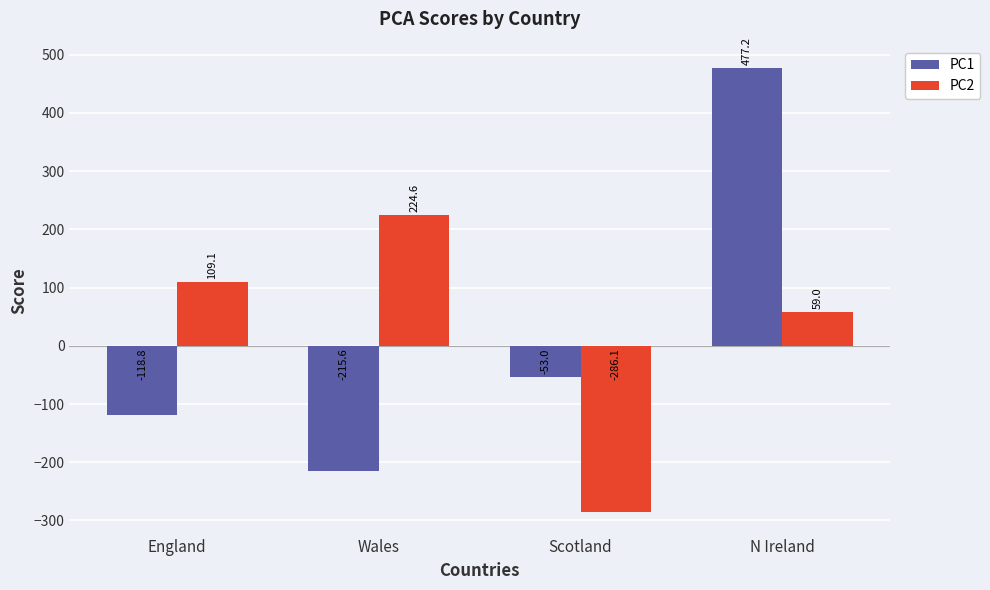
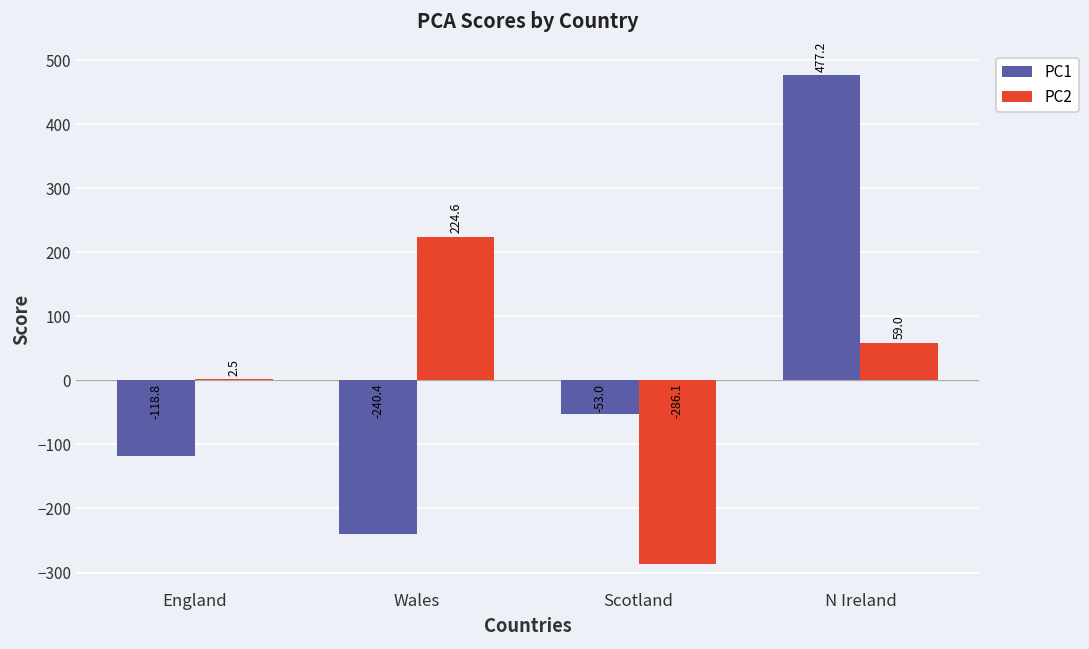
  {
    "PC1": {
      "England": -118.8,
-     "Wales": -215.6,
+     "Wales": -240.4,
      "Scotland": -53.0,
      "N Ireland": 477.2
    },
    "PC2": {
-     "England": 109.1,
+     "England": 2.5,
      "Wales": 224.6,
      "Scotland": -286.1,
      "N Ireland": 59.0
    }
  }
